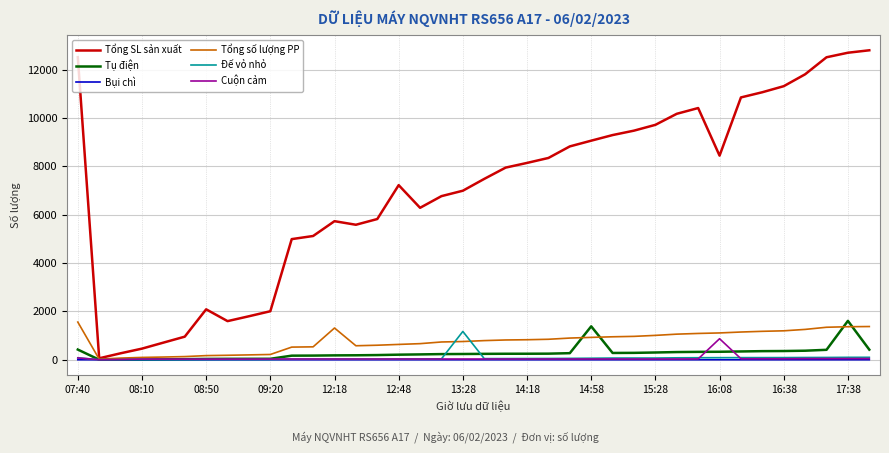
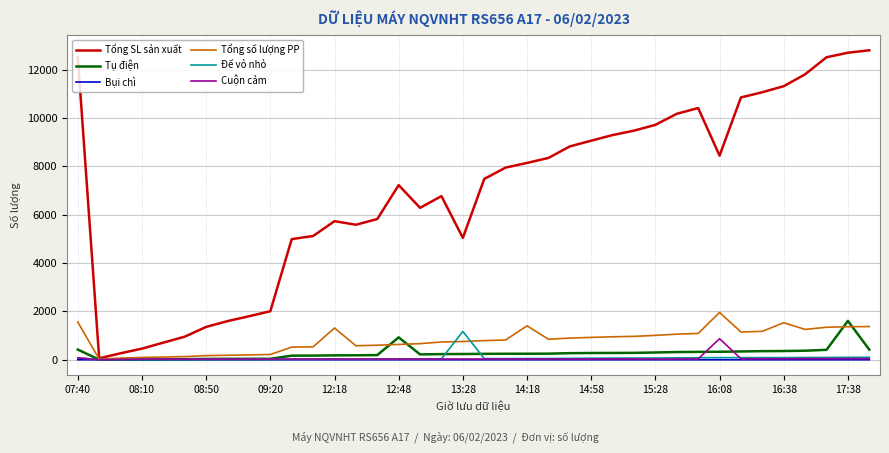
  {
    "Tổng SL sản xuất": {
      "08:10": 500,
-     "08:50": 2100,
+     "08:50": 1400,
      "09:20": 2000,
      "12:18": 5700,
      "12:48": 7200,
-     "13:28": 7000,
+     "13:28": 5000,
      "14:18": 8100,
      "14:58": 9100,
      "15:28": 9700,
      "16:08": 8400,
      "16:38": 11300,
      "17:38": 12700
    },
    "Tụ điện": {
      "07:40": 400,
      "12:18": 200,
-     "12:48": 200,
+     "12:48": 900,
      "13:28": 200,
      "14:18": 200,
-     "14:58": 1400,
+     "14:58": 300,
      "15:28": 300,
      "16:08": 300,
      "16:38": 400,
      "17:38": 1600
    },
    "Tổng số lượng PP": {
      "07:40": 1600,
      "08:50": 200,
      "09:20": 200,
      "12:18": 1300,
      "12:48": 600,
      "13:28": 800,
-     "14:18": 800,
+     "14:18": 1400,
      "14:58": 900,
      "15:28": 1000,
-     "16:08": 1100,
-     "16:38": 1200,
+     "16:08": 2000,
+     "16:38": 1500,
      "17:38": 1400
    },
    "Đế vỏ nhỏ": {
      "13:28": 1200
    },
    "Cuộn cảm": {
      "16:08": 900
    }
  }
